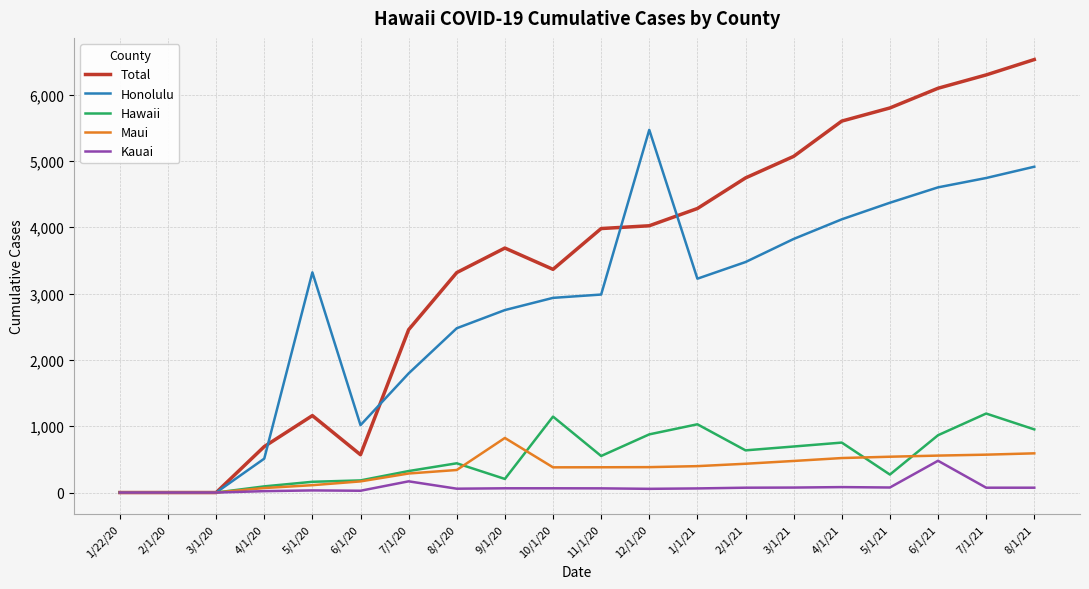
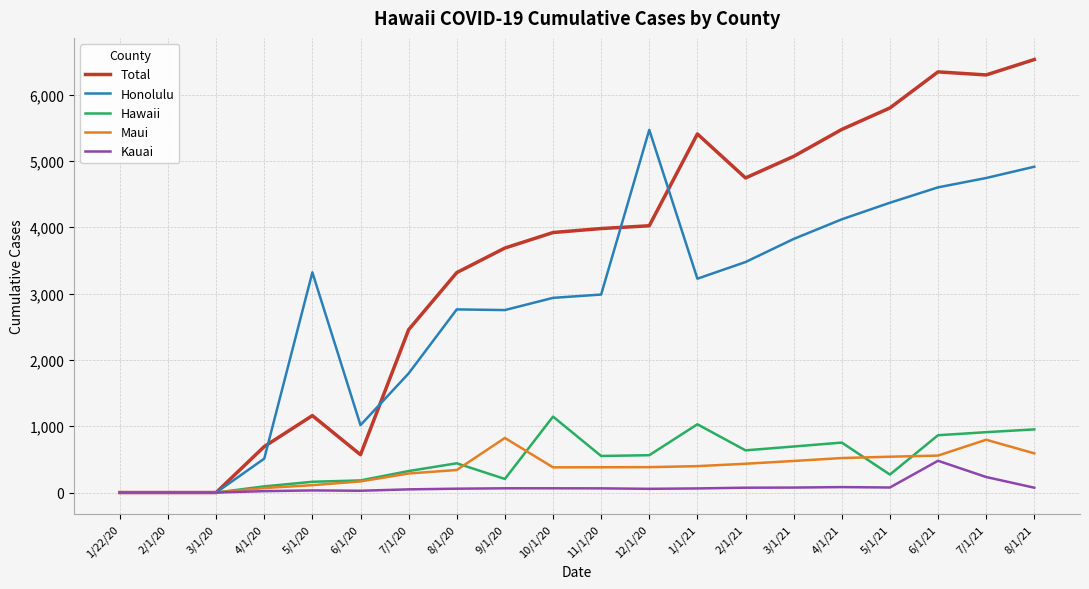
  {
    "Total": {
      "4/1/20": "700",
      "5/1/20": "1,200",
      "6/1/20": "600",
      "7/1/20": "2,500",
      "8/1/20": "3,300",
      "9/1/20": "3,700",
-     "10/1/20": "3,400",
+     "10/1/20": "3,900",
      "11/1/20": "4,000",
      "12/1/20": "4,000",
-     "1/1/21": "4,300",
+     "1/1/21": "5,400",
      "2/1/21": "4,700",
      "3/1/21": "5,100",
-     "4/1/21": "5,600",
+     "4/1/21": "5,500",
      "5/1/21": "5,800",
-     "6/1/21": "6,100",
+     "6/1/21": "6,300",
      "7/1/21": "6,300",
      "8/1/21": "6,500"
    },
    "Honolulu": {
      "4/1/20": "500",
      "5/1/20": "3,300",
      "6/1/20": "1,000",
      "7/1/20": "1,800",
-     "8/1/20": "2,500",
+     "8/1/20": "2,800",
      "9/1/20": "2,800",
      "10/1/20": "2,900",
      "11/1/20": "3,000",
      "12/1/20": "5,500",
      "1/1/21": "3,200",
      "2/1/21": "3,500",
      "3/1/21": "3,800",
      "4/1/21": "4,100",
      "5/1/21": "4,400",
      "6/1/21": "4,600",
      "7/1/21": "4,700",
      "8/1/21": "4,900"
    },
    "Hawaii": {
      "5/1/20": "200",
      "8/1/20": "400",
      "9/1/20": "200",
      "10/1/20": "1,100",
      "11/1/20": "600",
-     "12/1/20": "900",
+     "12/1/20": "600",
      "1/1/21": "1,000",
      "2/1/21": "600",
      "3/1/21": "700",
      "4/1/21": "800",
      "5/1/21": "300",
      "6/1/21": "900",
-     "7/1/21": "1,200",
+     "7/1/21": "900",
      "8/1/21": "1,000"
    },
    "Maui": {
      "5/1/20": "100",
      "8/1/20": "300",
      "9/1/20": "800",
      "10/1/20": "400",
      "11/1/20": "400",
      "12/1/20": "400",
      "1/1/21": "400",
      "2/1/21": "400",
      "3/1/21": "500",
      "4/1/21": "500",
      "5/1/21": "500",
      "6/1/21": "600",
-     "7/1/21": "600",
+     "7/1/21": "800",
      "8/1/21": "600"
    },
    "Kauai": {
      "4/1/20": "0",
      "5/1/20": "0",
      "6/1/20": "0",
-     "7/1/20": "200",
+     "7/1/20": "0",
      "8/1/20": "100",
      "9/1/20": "100",
      "10/1/20": "100",
      "11/1/20": "100",
      "12/1/20": "100",
      "1/1/21": "100",
      "2/1/21": "100",
      "3/1/21": "100",
      "4/1/21": "100",
      "5/1/21": "100",
      "6/1/21": "500",
-     "7/1/21": "100",
+     "7/1/21": "200",
      "8/1/21": "100"
    }
  }
